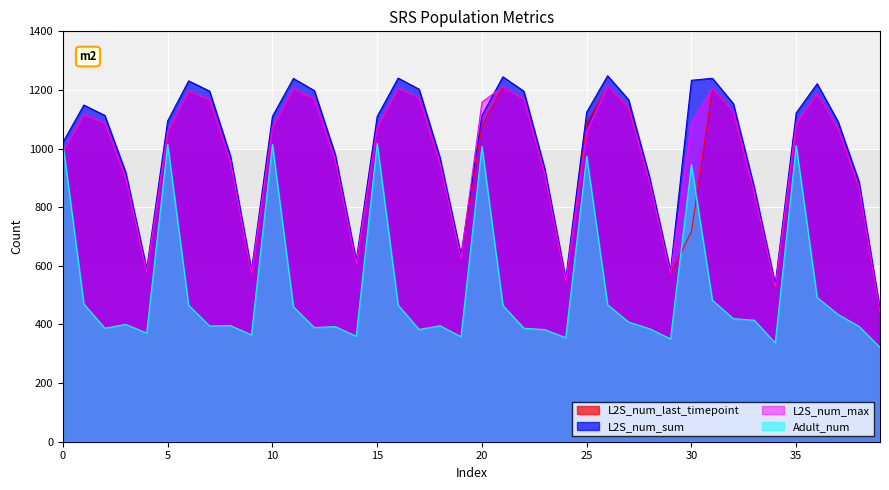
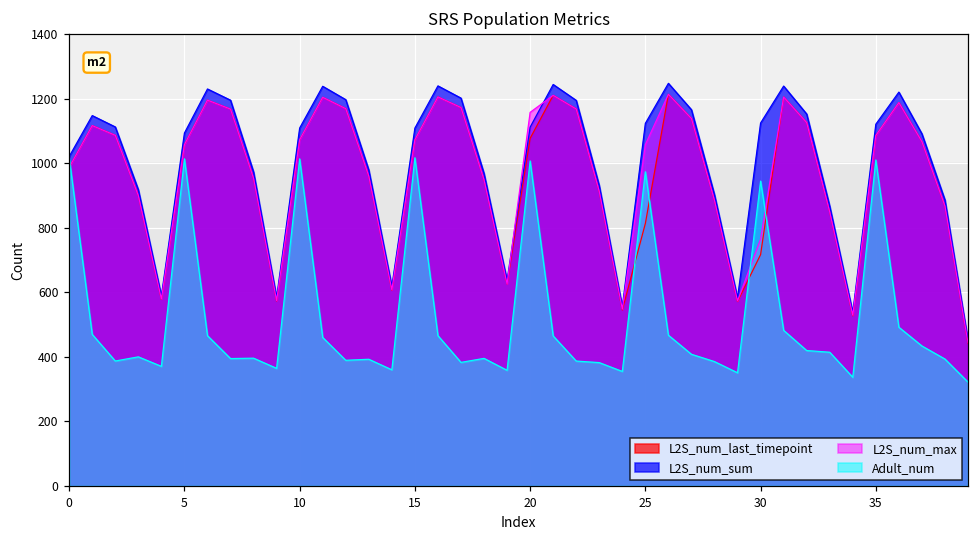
  {
    "L2S_num_last_timepoint": {
      "20": 1080,
-     "25": 1090,
+     "25": 810,
      "30": 720
    },
    "L2S_num_sum": {
      "5": 1090,
      "10": 1110,
      "15": 1110,
      "20": 1110,
      "25": 1120,
-     "30": 1230,
+     "30": 1130,
      "35": 1120
    },
    "L2S_num_max": {
      "20": 1160,
      "25": 1060,
-     "30": 1090
+     "30": 770
    },
    "Adult_num": {
      "5": 1010,
      "10": 1010,
      "15": 1020,
      "20": 1010,
      "25": 970,
      "30": 950,
      "35": 1010
    }
  }
